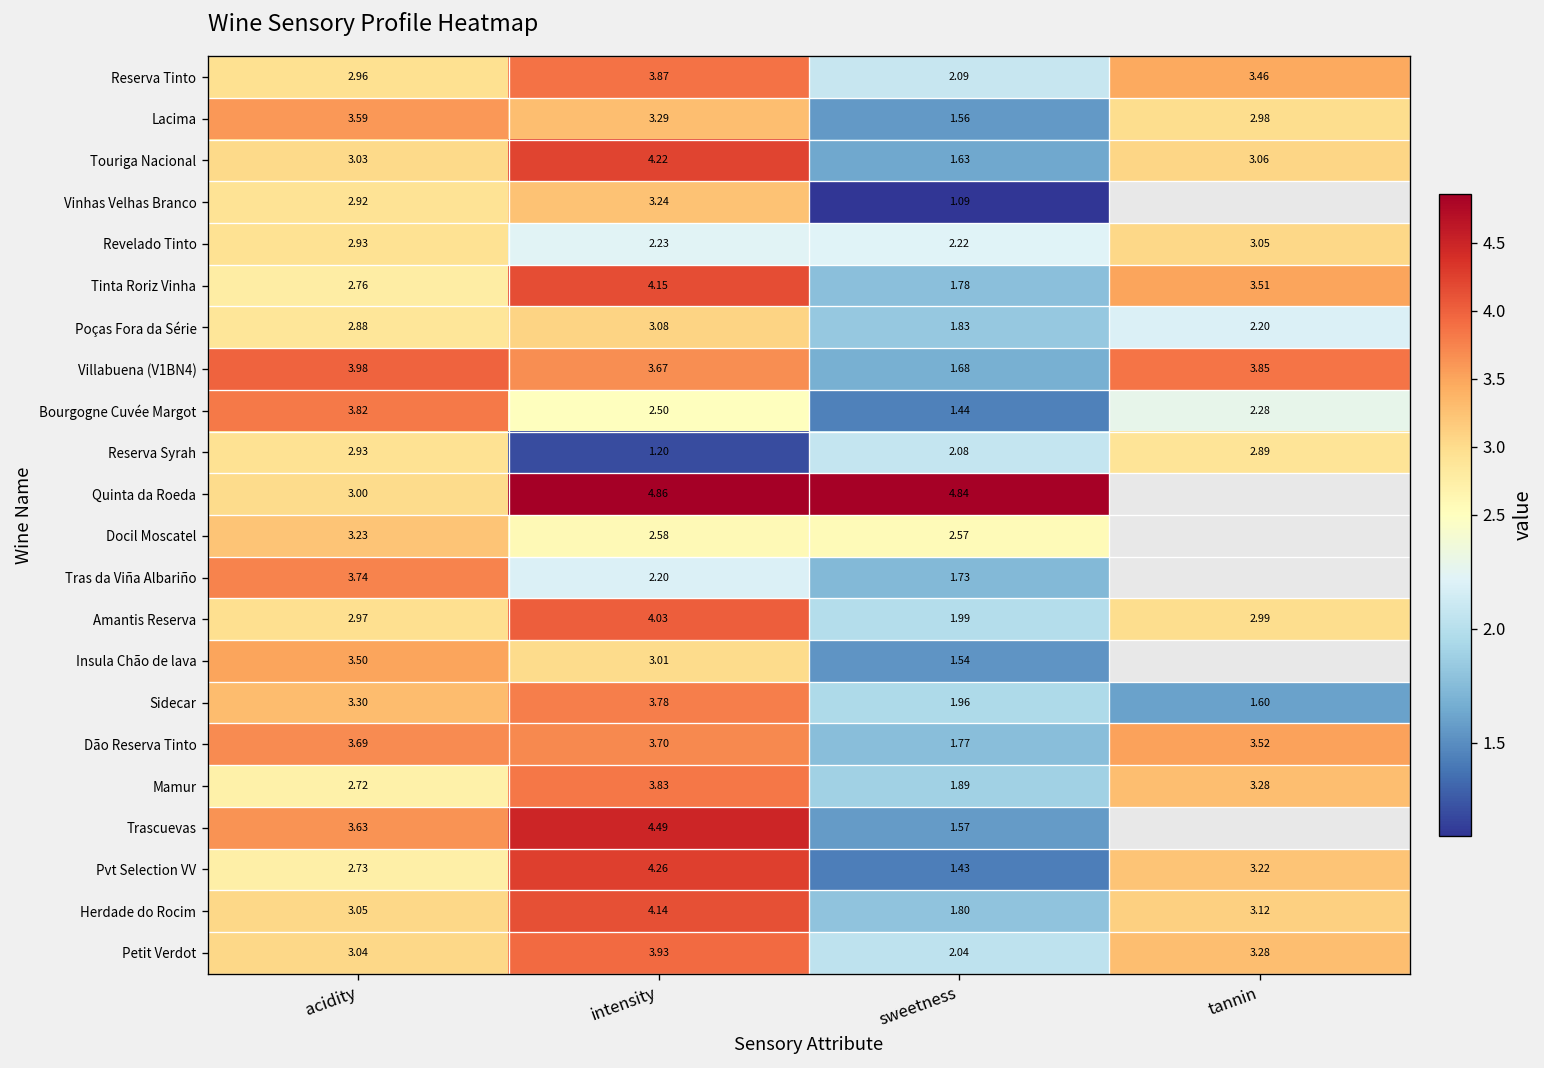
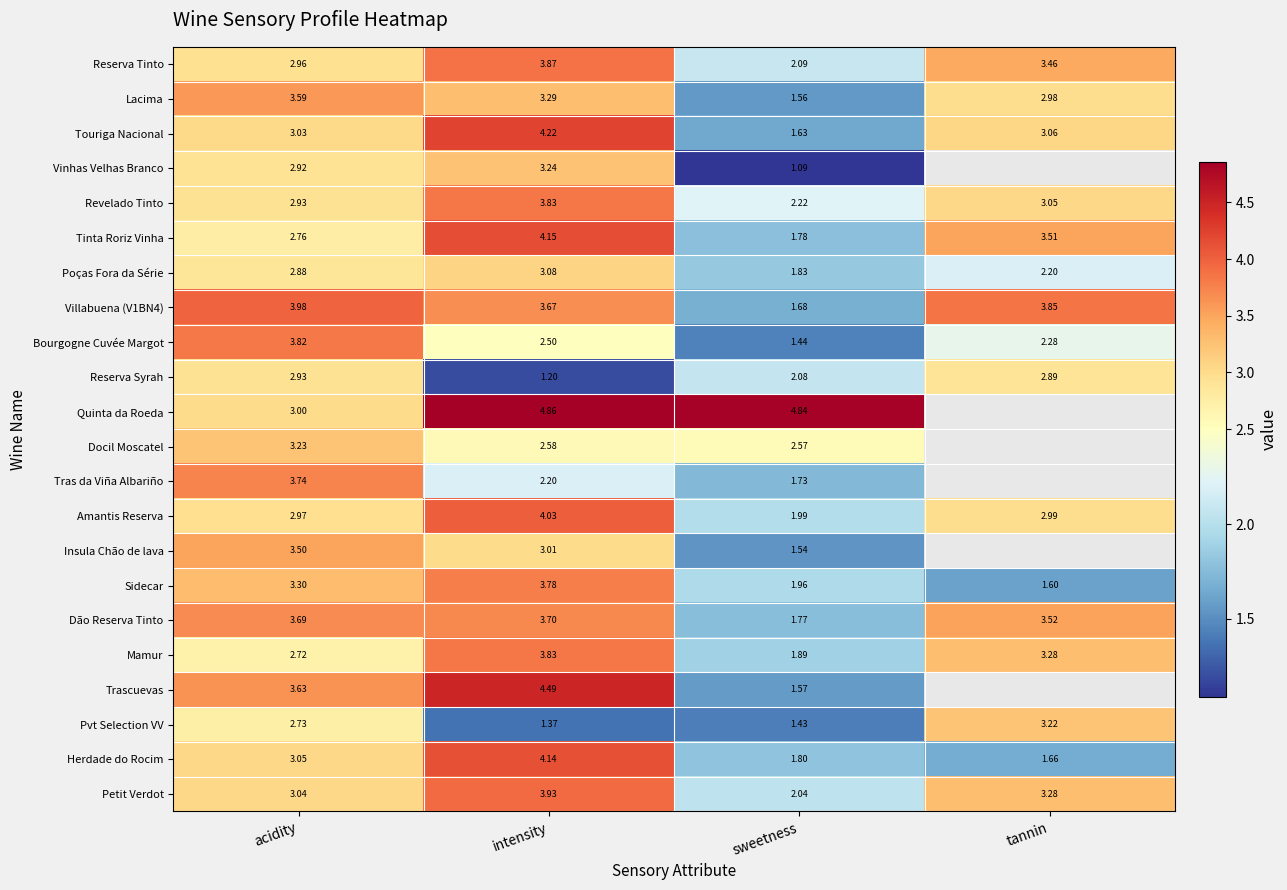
  {
    "Reserva Tinto": {
      "acidity": 2.96,
      "intensity": 3.87,
      "sweetness": 2.09,
      "tannin": 3.46
    },
    "Lacima": {
      "acidity": 3.59,
      "intensity": 3.29,
      "sweetness": 1.56,
      "tannin": 2.98
    },
    "Touriga Nacional": {
      "acidity": 3.03,
      "intensity": 4.22,
      "sweetness": 1.63,
      "tannin": 3.06
    },
    "Vinhas Velhas Branco": {
      "acidity": 2.92,
      "intensity": 3.24,
      "sweetness": 1.09
    },
    "Revelado Tinto": {
      "acidity": 2.93,
-     "intensity": 2.23,
+     "intensity": 3.83,
      "sweetness": 2.22,
      "tannin": 3.05
    },
    "Tinta Roriz Vinha": {
      "acidity": 2.76,
      "intensity": 4.15,
      "sweetness": 1.78,
      "tannin": 3.51
    },
    "Poças Fora da Série": {
      "acidity": 2.88,
      "intensity": 3.08,
      "sweetness": 1.83,
      "tannin": 2.20
    },
    "Villabuena (V1BN4)": {
      "acidity": 3.98,
      "intensity": 3.67,
      "sweetness": 1.68,
      "tannin": 3.85
    },
    "Bourgogne Cuvée Margot": {
      "acidity": 3.82,
      "intensity": 2.50,
      "sweetness": 1.44,
      "tannin": 2.28
    },
    "Reserva Syrah": {
      "acidity": 2.93,
      "intensity": 1.20,
      "sweetness": 2.08,
      "tannin": 2.89
    },
    "Quinta da Roeda": {
      "acidity": 3.00,
      "intensity": 4.86,
      "sweetness": 4.84
    },
    "Docil Moscatel": {
      "acidity": 3.23,
      "intensity": 2.58,
      "sweetness": 2.57
    },
    "Tras da Viña Albariño": {
      "acidity": 3.74,
      "intensity": 2.20,
      "sweetness": 1.73
    },
    "Amantis Reserva": {
      "acidity": 2.97,
      "intensity": 4.03,
      "sweetness": 1.99,
      "tannin": 2.99
    },
    "Insula Chão de lava": {
      "acidity": 3.50,
      "intensity": 3.01,
      "sweetness": 1.54
    },
    "Sidecar": {
      "acidity": 3.30,
      "intensity": 3.78,
      "sweetness": 1.96,
      "tannin": 1.60
    },
    "Dão Reserva Tinto": {
      "acidity": 3.69,
      "intensity": 3.70,
      "sweetness": 1.77,
      "tannin": 3.52
    },
    "Mamur": {
      "acidity": 2.72,
      "intensity": 3.83,
      "sweetness": 1.89,
      "tannin": 3.28
    },
    "Trascuevas": {
      "acidity": 3.63,
      "intensity": 4.49,
      "sweetness": 1.57
    },
    "Pvt Selection VV": {
      "acidity": 2.73,
-     "intensity": 4.26,
+     "intensity": 1.37,
      "sweetness": 1.43,
      "tannin": 3.22
    },
    "Herdade do Rocim": {
      "acidity": 3.05,
      "intensity": 4.14,
      "sweetness": 1.80,
-     "tannin": 3.12
+     "tannin": 1.66
    },
    "Petit Verdot": {
      "acidity": 3.04,
      "intensity": 3.93,
      "sweetness": 2.04,
      "tannin": 3.28
    }
  }
